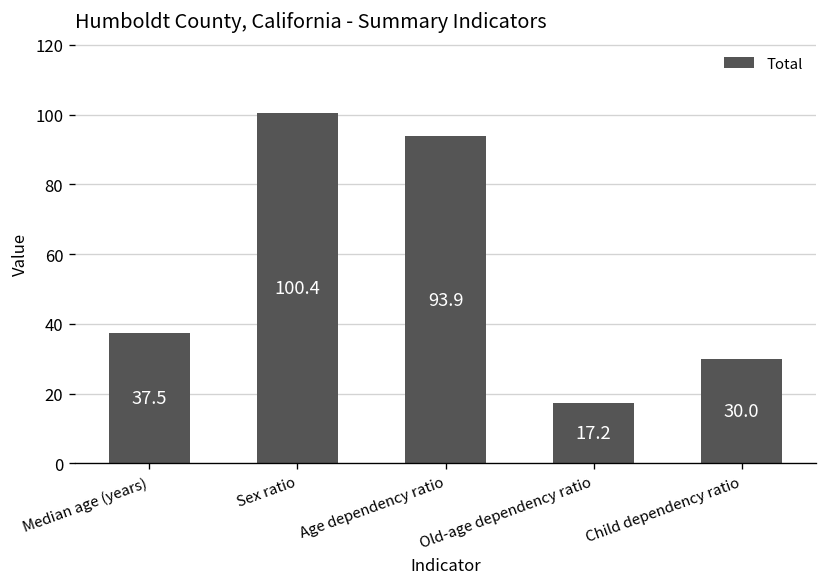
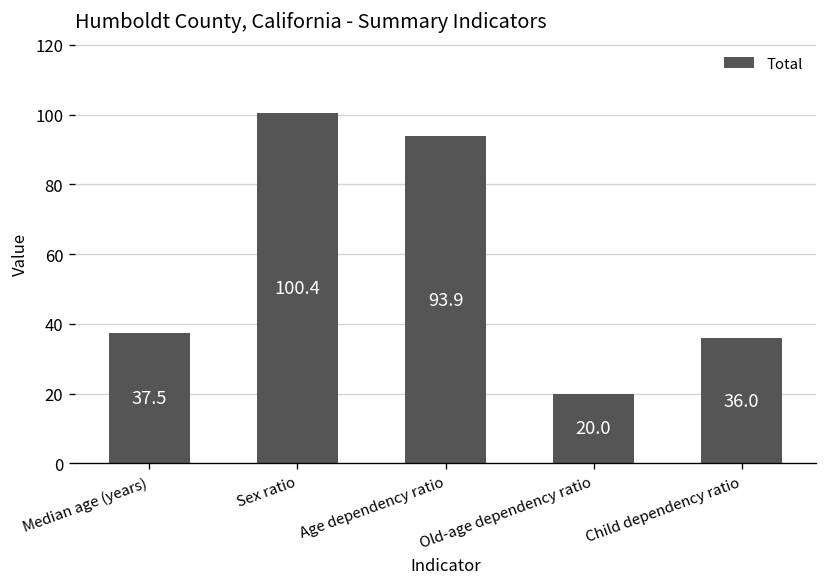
  {
    "Median age (years)": 37.5,
    "Sex ratio": 100.4,
    "Age dependency ratio": 93.9,
-   "Old-age dependency ratio": 17.2,
-   "Child dependency ratio": 30.0
+   "Old-age dependency ratio": 20.0,
+   "Child dependency ratio": 36.0
  }
